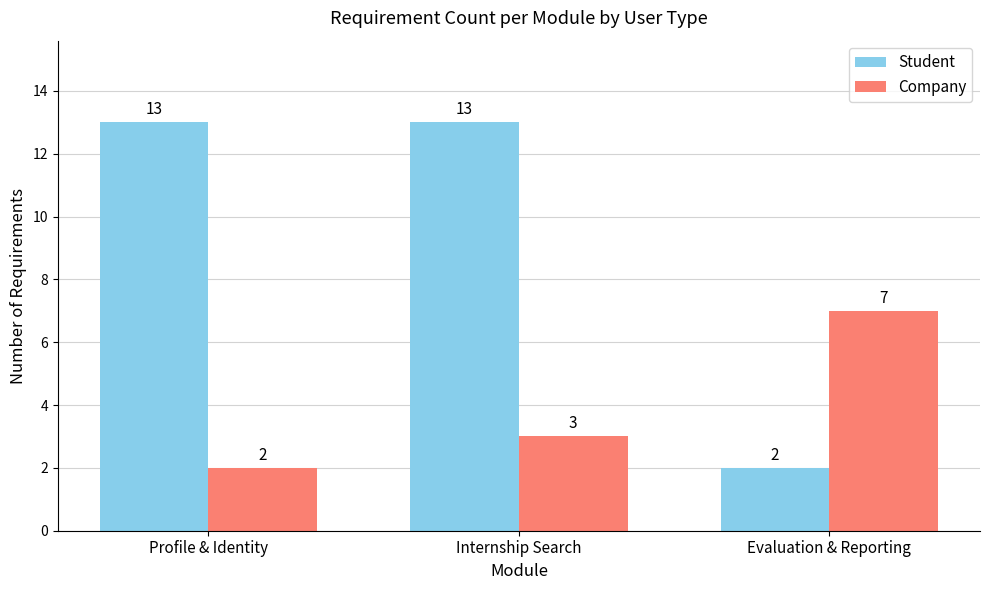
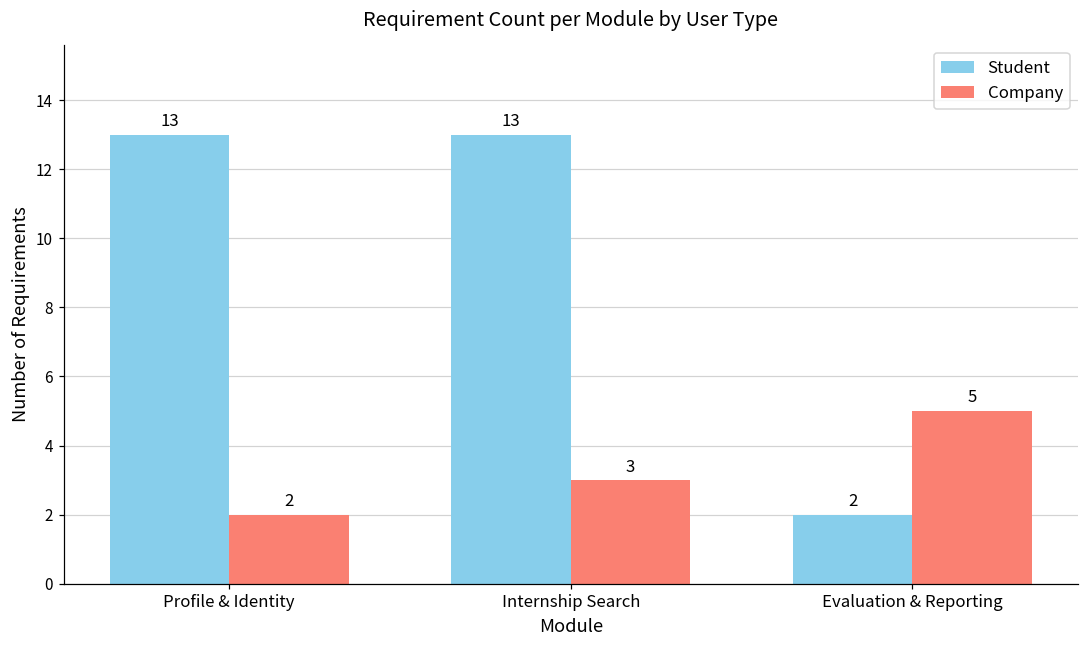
  {
    "Student": {
      "Profile & Identity": 13,
      "Internship Search": 13,
      "Evaluation & Reporting": 2
    },
    "Company": {
      "Profile & Identity": 2,
      "Internship Search": 3,
-     "Evaluation & Reporting": 7
+     "Evaluation & Reporting": 5
    }
  }
